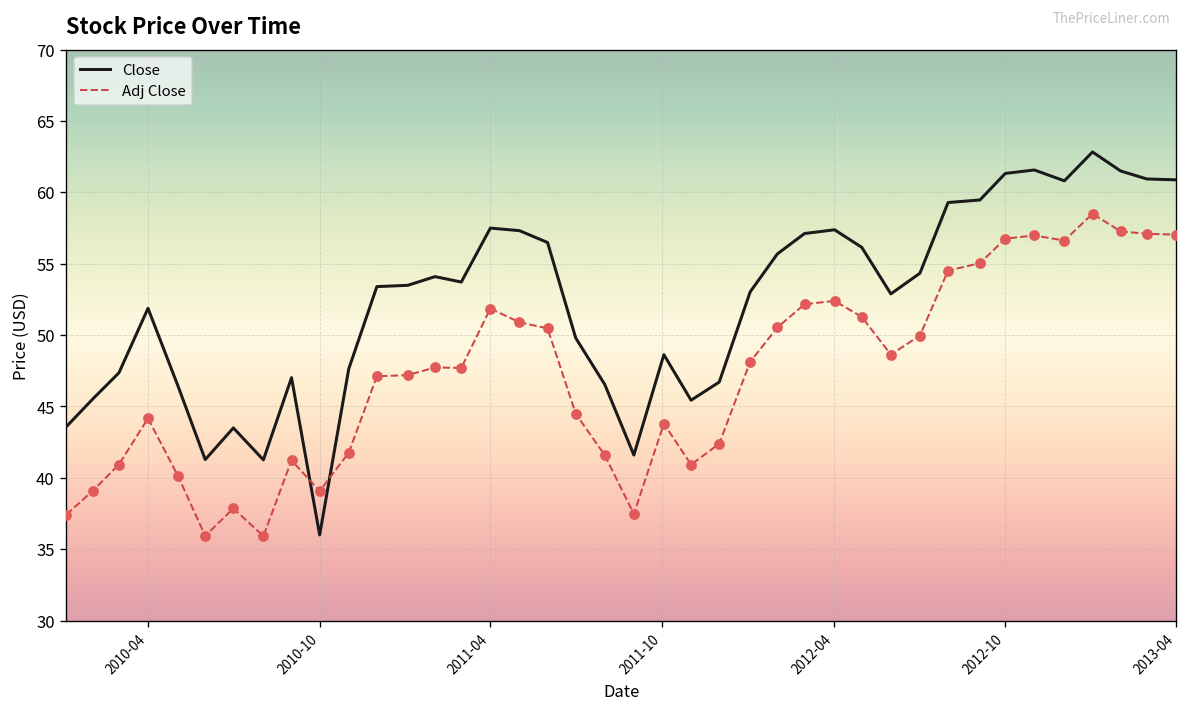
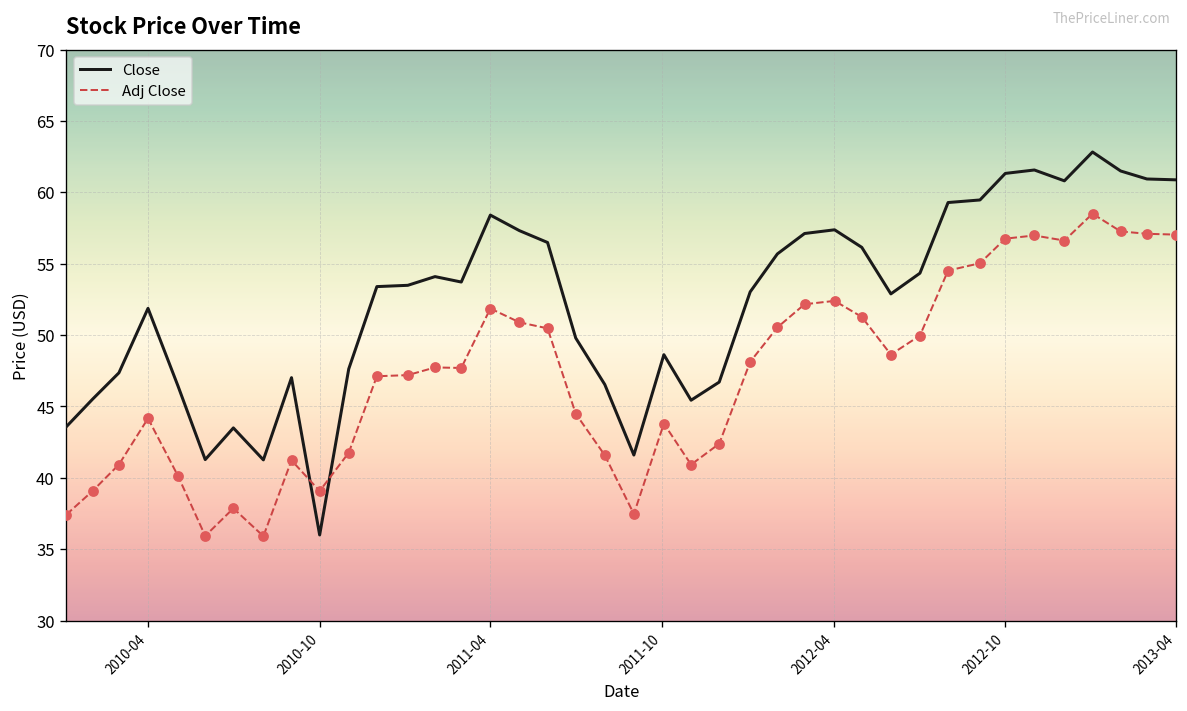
  {
    "Close": {
      "2010-04": 51.9,
      "2010-10": 36.0,
-     "2011-04": 57.5,
+     "2011-04": 58.4,
      "2012-10": 61.3,
      "2013-04": 60.9
    },
    "Adj Close": {
      "2010-04": 44.2,
      "2010-10": 39.1,
      "2011-04": 51.9,
      "2012-10": 56.8,
      "2013-04": 57.0
    }
  }
